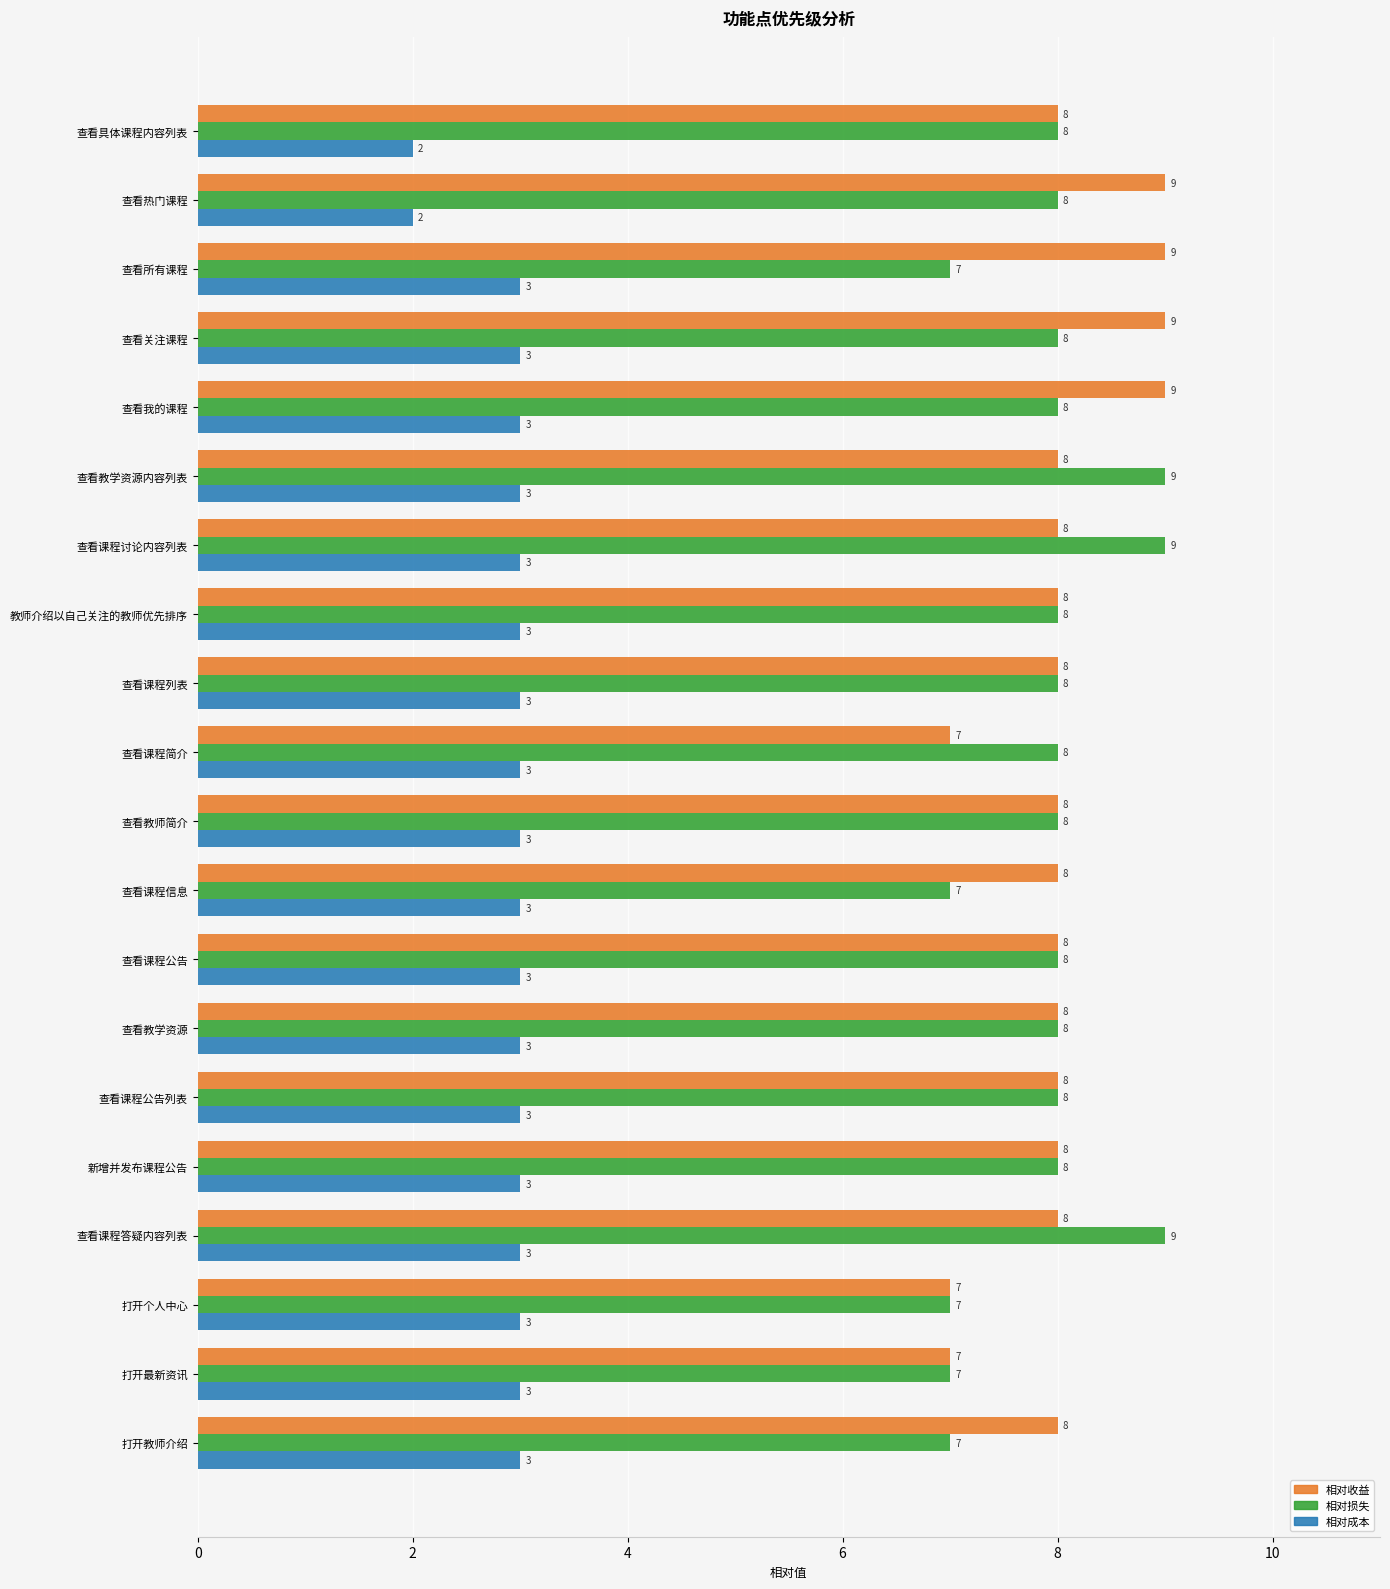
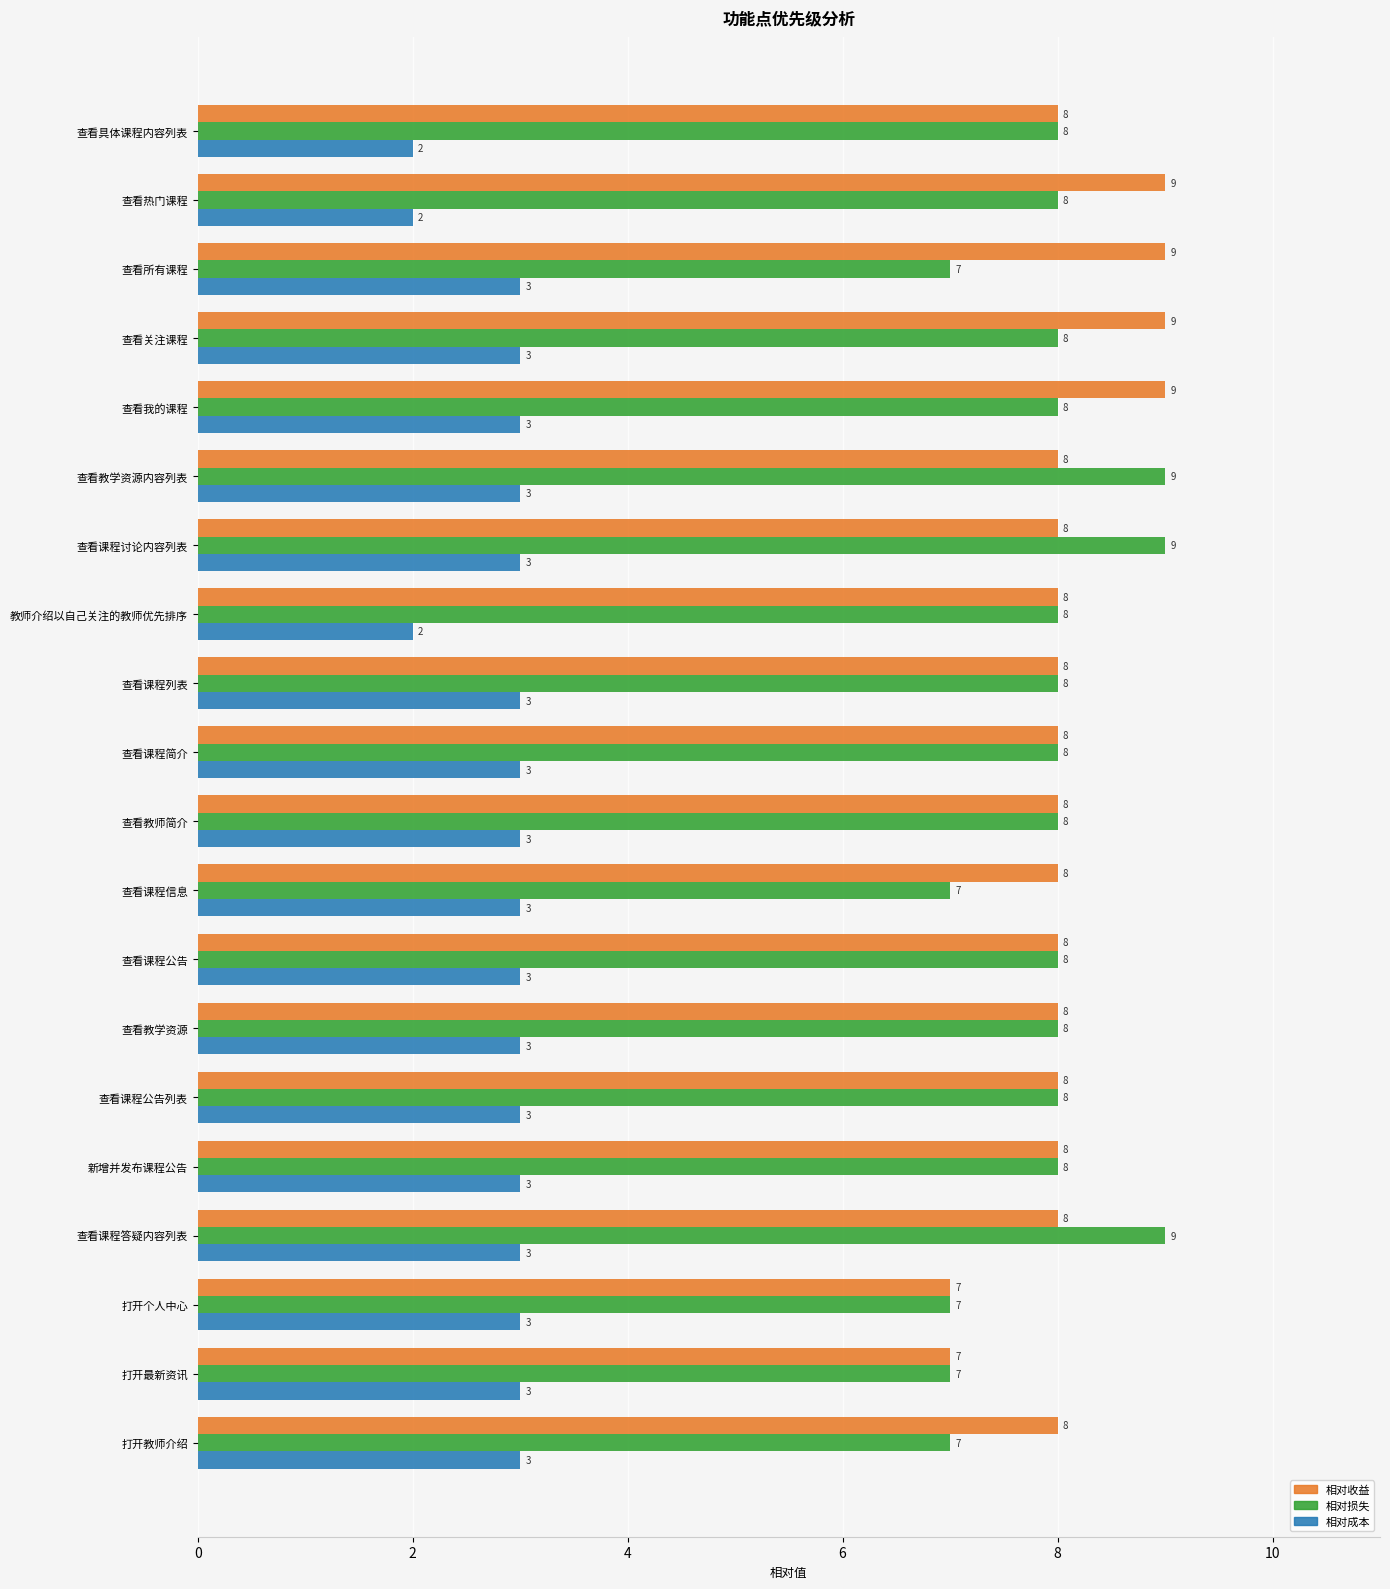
  {
    "相对收益": {
      "查看具体课程内容列表": 8,
      "查看热门课程": 9,
      "查看所有课程": 9,
      "查看关注课程": 9,
      "查看我的课程": 9,
      "查看教学资源内容列表": 8,
      "查看课程讨论内容列表": 8,
      "教师介绍以自己关注的教师优先排序": 8,
      "查看课程列表": 8,
-     "查看课程简介": 7,
+     "查看课程简介": 8,
      "查看教师简介": 8,
      "查看课程信息": 8,
      "查看课程公告": 8,
      "查看教学资源": 8,
      "查看课程公告列表": 8,
      "新增并发布课程公告": 8,
      "查看课程答疑内容列表": 8,
      "打开个人中心": 7,
      "打开最新资讯": 7,
      "打开教师介绍": 8
    },
    "相对损失": {
      "查看具体课程内容列表": 8,
      "查看热门课程": 8,
      "查看所有课程": 7,
      "查看关注课程": 8,
      "查看我的课程": 8,
      "查看教学资源内容列表": 9,
      "查看课程讨论内容列表": 9,
      "教师介绍以自己关注的教师优先排序": 8,
      "查看课程列表": 8,
      "查看课程简介": 8,
      "查看教师简介": 8,
      "查看课程信息": 7,
      "查看课程公告": 8,
      "查看教学资源": 8,
      "查看课程公告列表": 8,
      "新增并发布课程公告": 8,
      "查看课程答疑内容列表": 9,
      "打开个人中心": 7,
      "打开最新资讯": 7,
      "打开教师介绍": 7
    },
    "相对成本": {
      "查看具体课程内容列表": 2,
      "查看热门课程": 2,
      "查看所有课程": 3,
      "查看关注课程": 3,
      "查看我的课程": 3,
      "查看教学资源内容列表": 3,
      "查看课程讨论内容列表": 3,
-     "教师介绍以自己关注的教师优先排序": 3,
+     "教师介绍以自己关注的教师优先排序": 2,
      "查看课程列表": 3,
      "查看课程简介": 3,
      "查看教师简介": 3,
      "查看课程信息": 3,
      "查看课程公告": 3,
      "查看教学资源": 3,
      "查看课程公告列表": 3,
      "新增并发布课程公告": 3,
      "查看课程答疑内容列表": 3,
      "打开个人中心": 3,
      "打开最新资讯": 3,
      "打开教师介绍": 3
    }
  }
